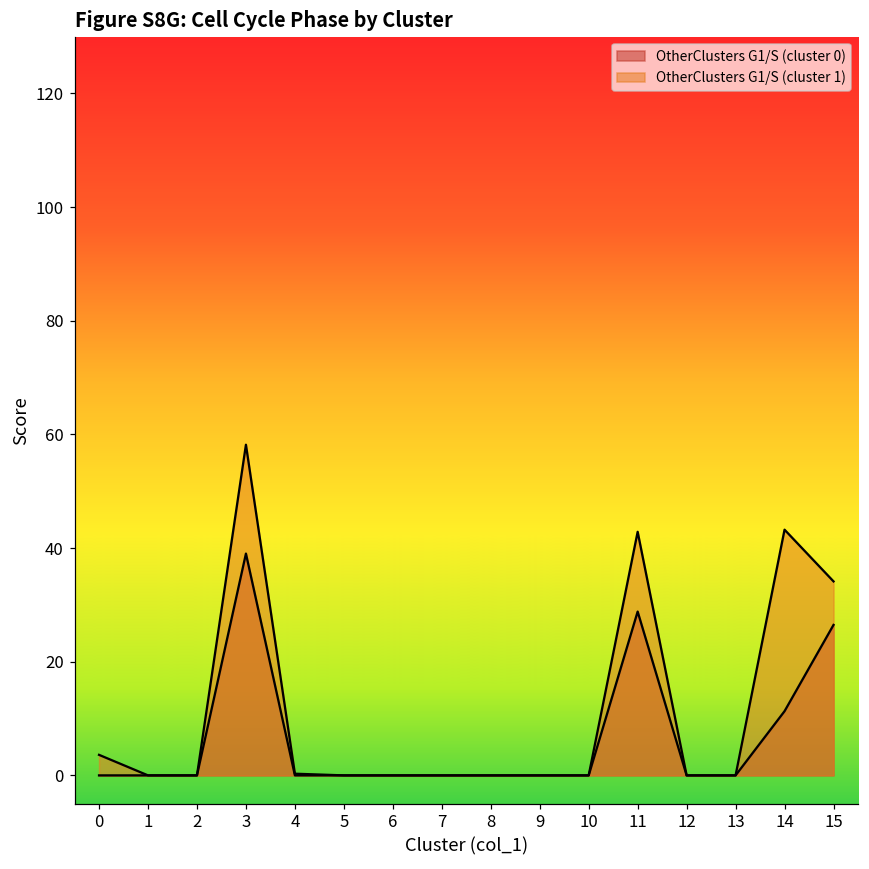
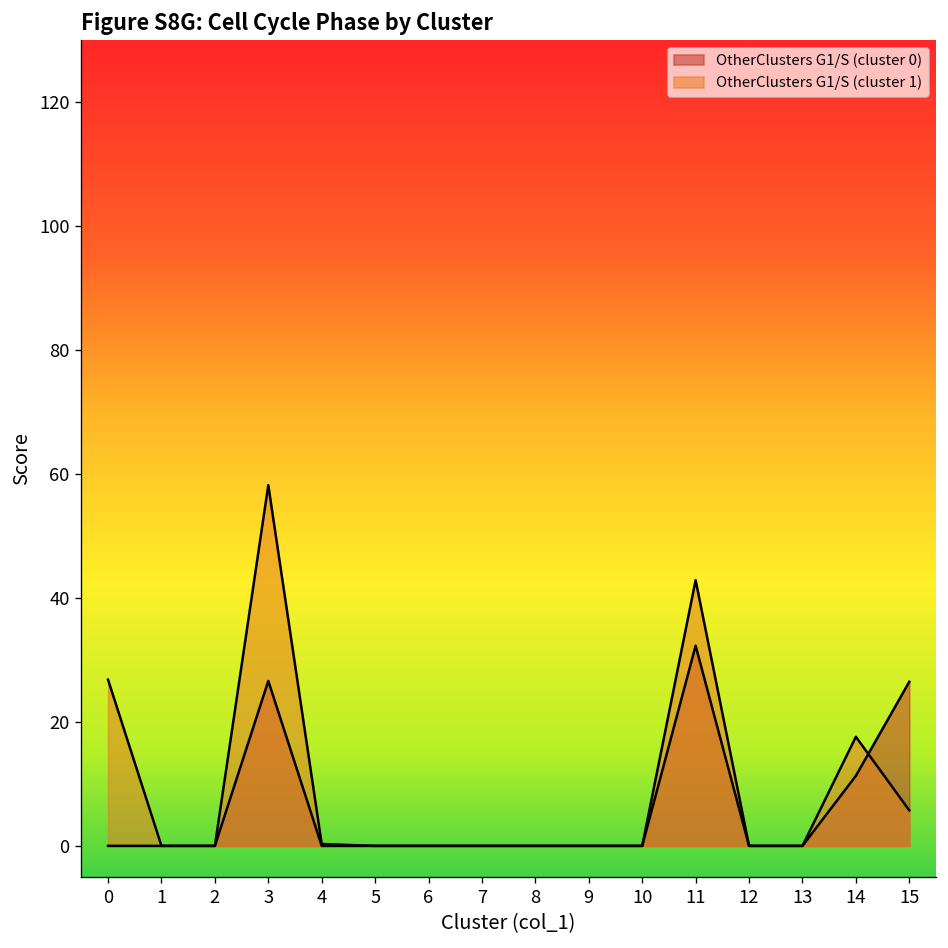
  {
    "OtherClusters G1/S (cluster 0)": {
      "0": 0,
-     "3": 39,
-     "11": 29,
+     "3": 27,
+     "11": 32,
      "14": 11,
      "15": 26
    },
    "OtherClusters G1/S (cluster 1)": {
-     "0": 4,
+     "0": 27,
      "3": 58,
      "11": 43,
-     "14": 43,
-     "15": 34
+     "14": 18,
+     "15": 6
    }
  }
